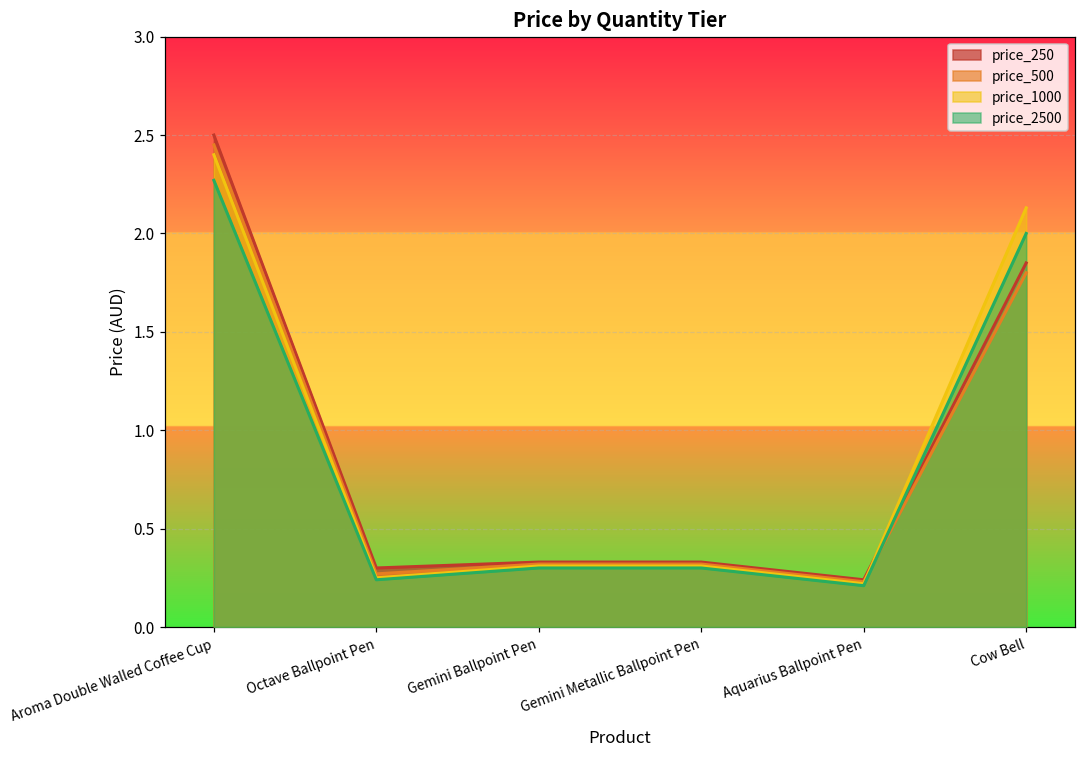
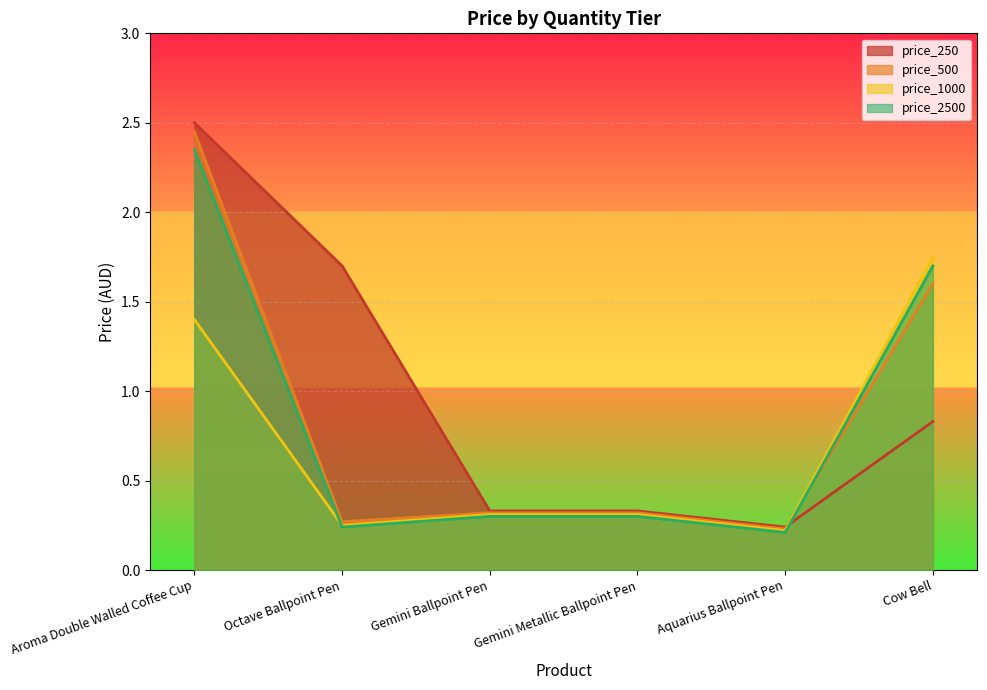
  {
    "price_250": {
      "Aroma Double Walled Coffee Cup": 2.50,
-     "Octave Ballpoint Pen": 0.3,
-     "Cow Bell": 1.85
+     "Octave Ballpoint Pen": 1.7,
+     "Cow Bell": 0.83
    },
    "price_500": {
      "Aroma Double Walled Coffee Cup": 2.45,
      "Octave Ballpoint Pen": 0.27,
-     "Cow Bell": 1.8
+     "Cow Bell": 1.6
    },
    "price_1000": {
-     "Aroma Double Walled Coffee Cup": 2.4,
-     "Cow Bell": 2.13
+     "Aroma Double Walled Coffee Cup": 1.4,
+     "Cow Bell": 1.75
    },
    "price_2500": {
-     "Aroma Double Walled Coffee Cup": 2.27,
-     "Cow Bell": 2.0
+     "Aroma Double Walled Coffee Cup": 2.35,
+     "Cow Bell": 1.7
    }
  }
